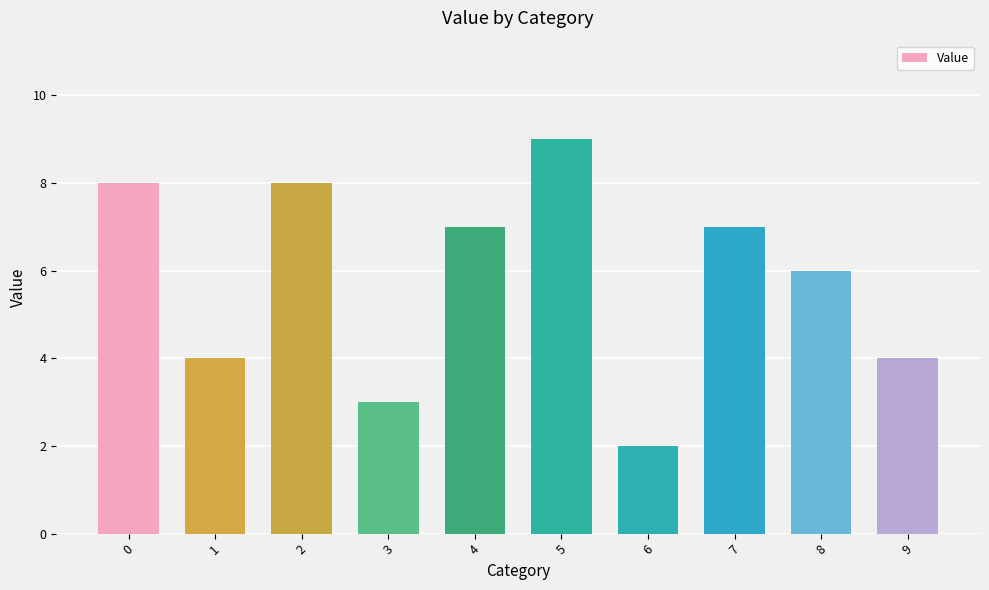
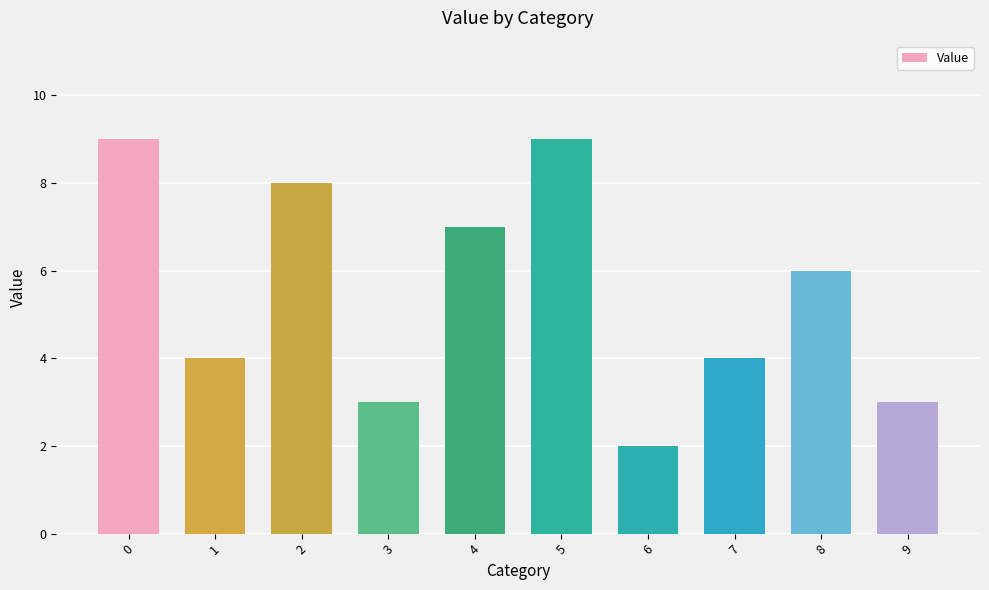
  {
-   "0": 8,
+   "0": 9,
    "1": 4,
    "2": 8,
    "3": 3,
    "4": 7,
    "5": 9,
    "6": 2,
-   "7": 7,
+   "7": 4,
    "8": 6,
-   "9": 4
+   "9": 3
  }
